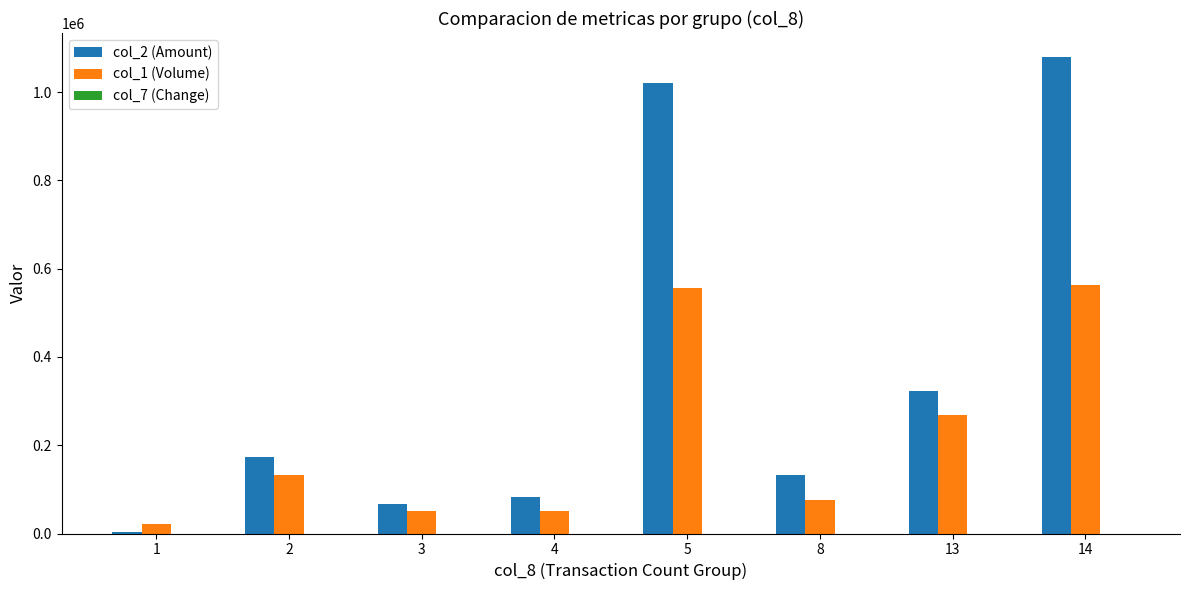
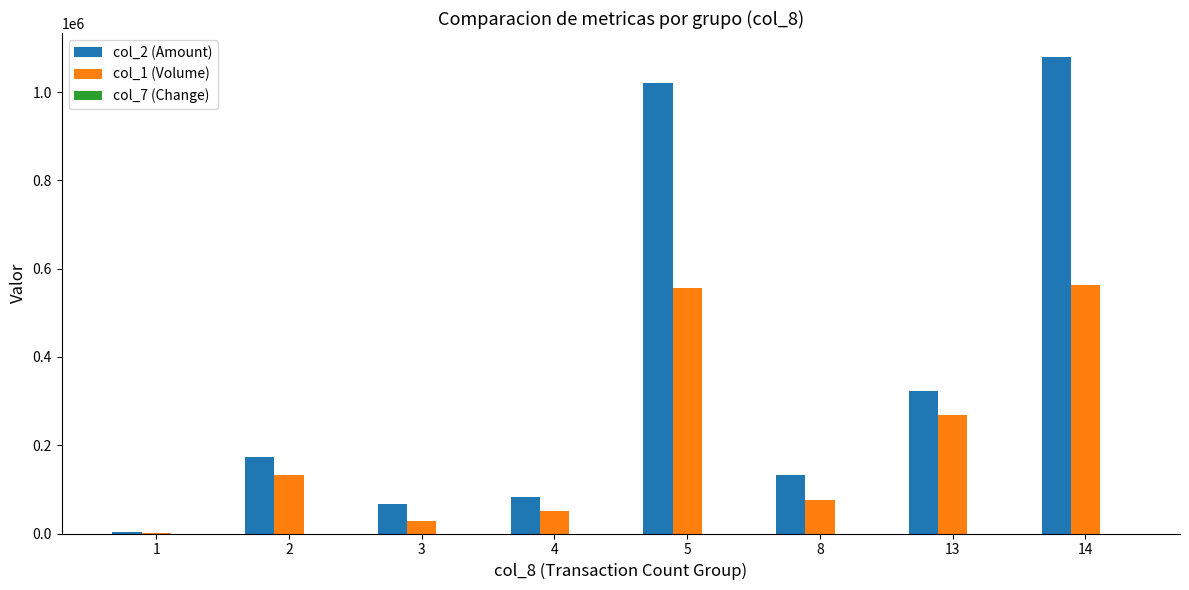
  {
    "col_2 (Amount)": {
      "2": 170000,
      "3": 70000,
      "4": 80000,
      "5": 1020000,
      "8": 130000,
      "13": 320000,
      "14": 1080000
    },
    "col_1 (Volume)": {
-     "1": 20000,
+     "1": 0,
      "2": 130000,
-     "3": 50000,
+     "3": 30000,
      "4": 50000,
      "5": 560000,
      "8": 80000,
      "13": 270000,
      "14": 560000
    }
  }
